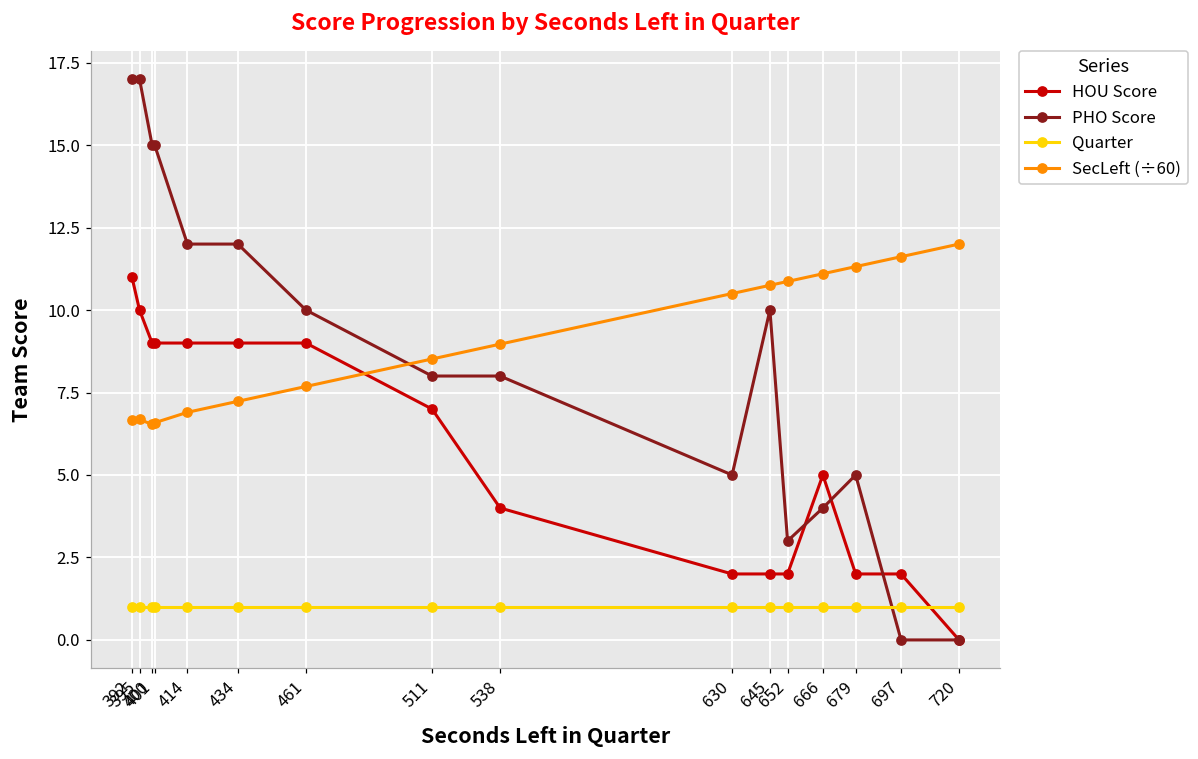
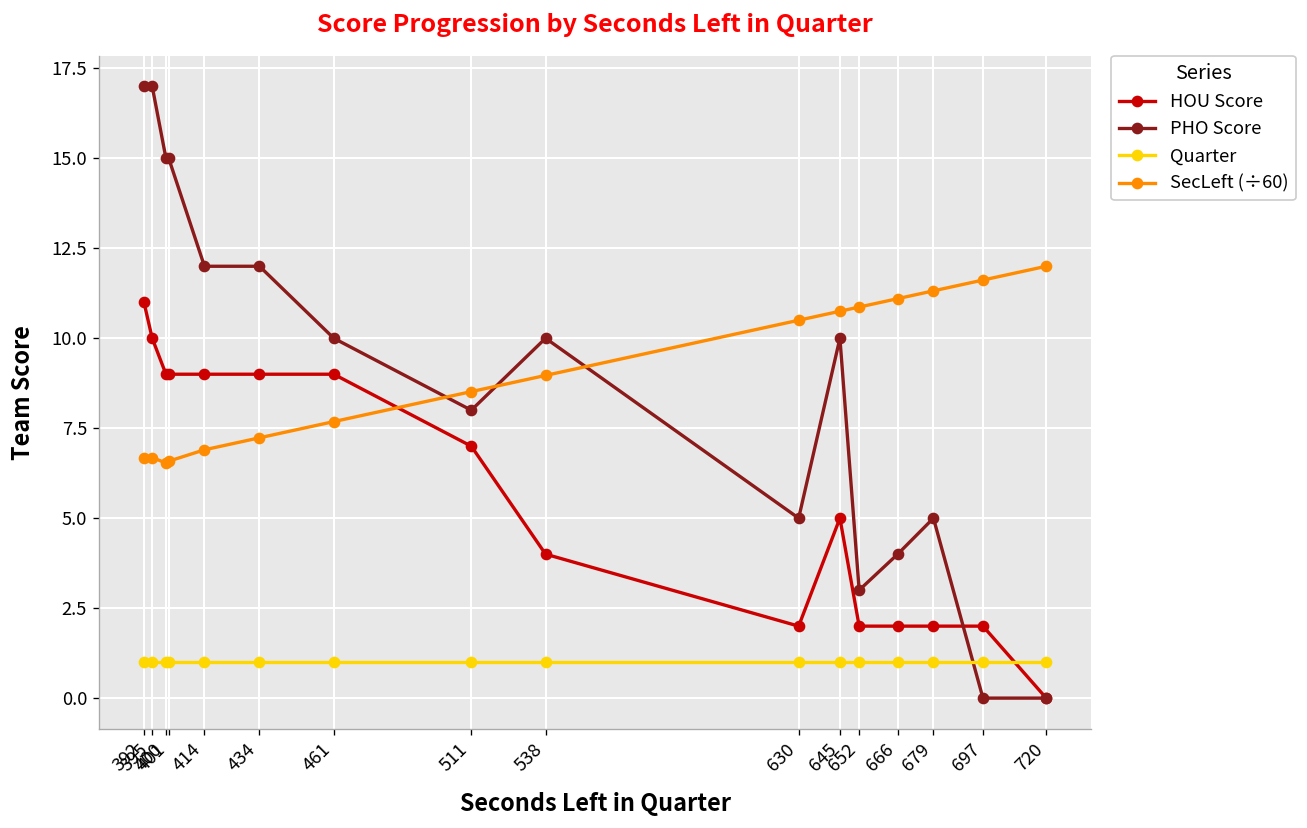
  {
    "HOU Score": {
      "392": 11,
      "395": 10,
      "400": 9,
      "401": 9,
      "414": 9,
      "434": 9,
      "461": 9,
      "511": 7,
      "538": 4,
      "630": 2,
-     "645": 2,
+     "645": 5,
      "652": 2,
-     "666": 5,
+     "666": 2,
      "679": 2,
      "697": 2
    },
    "PHO Score": {
      "392": 17,
      "395": 17,
      "400": 15,
      "401": 15,
      "414": 12,
      "434": 12,
      "461": 10,
      "511": 8,
-     "538": 8,
+     "538": 10,
      "630": 5,
      "645": 10,
      "652": 3,
      "666": 4,
      "679": 5,
      "697": 0
    },
    "Quarter": {
      "392": 1,
      "395": 1,
      "400": 1,
      "401": 1,
      "414": 1,
      "434": 1,
      "461": 1,
      "511": 1,
      "538": 1,
      "630": 1,
      "645": 1,
      "652": 1,
      "666": 1,
      "679": 1,
      "697": 1,
      "720": 1
    },
    "SecLeft (÷60)": {
      "392": 6.7,
      "395": 6.7,
      "400": 6.5,
      "401": 6.6,
      "414": 6.9,
      "434": 7.2,
      "461": 7.7,
      "511": 8.5,
      "538": 9,
      "630": 10.5,
      "645": 10.8,
      "652": 10.9,
      "666": 11.1,
      "679": 11.3,
      "697": 11.6,
      "720": 12
    }
  }
